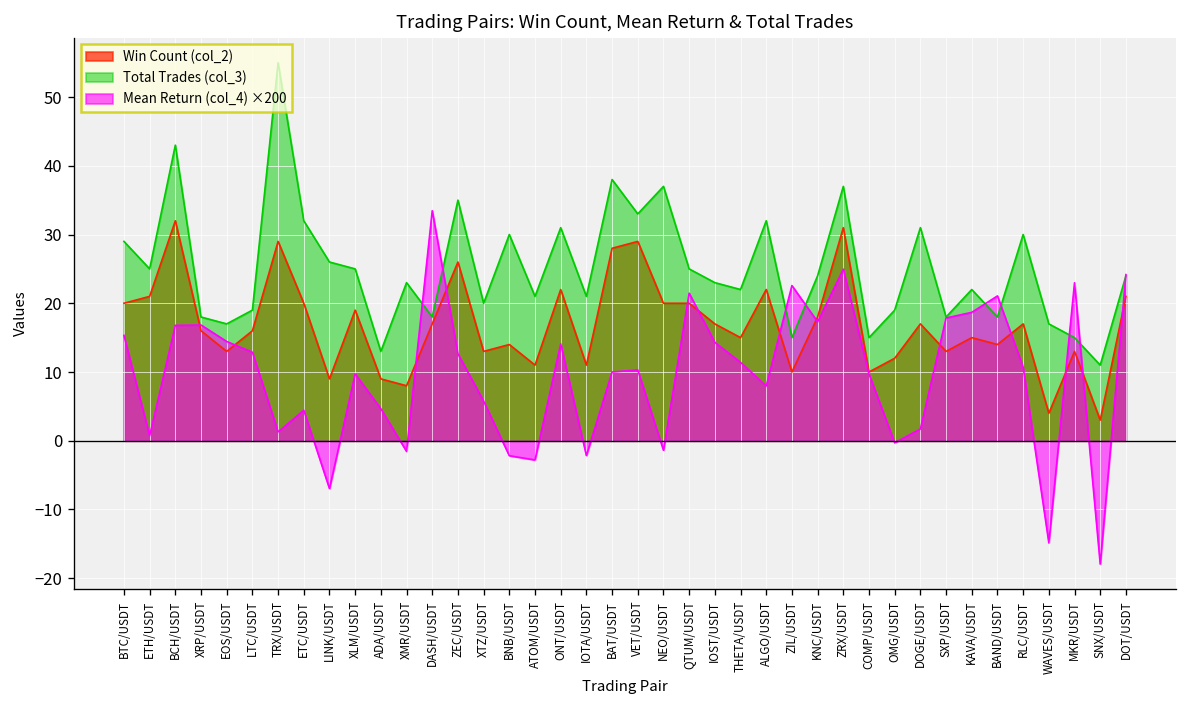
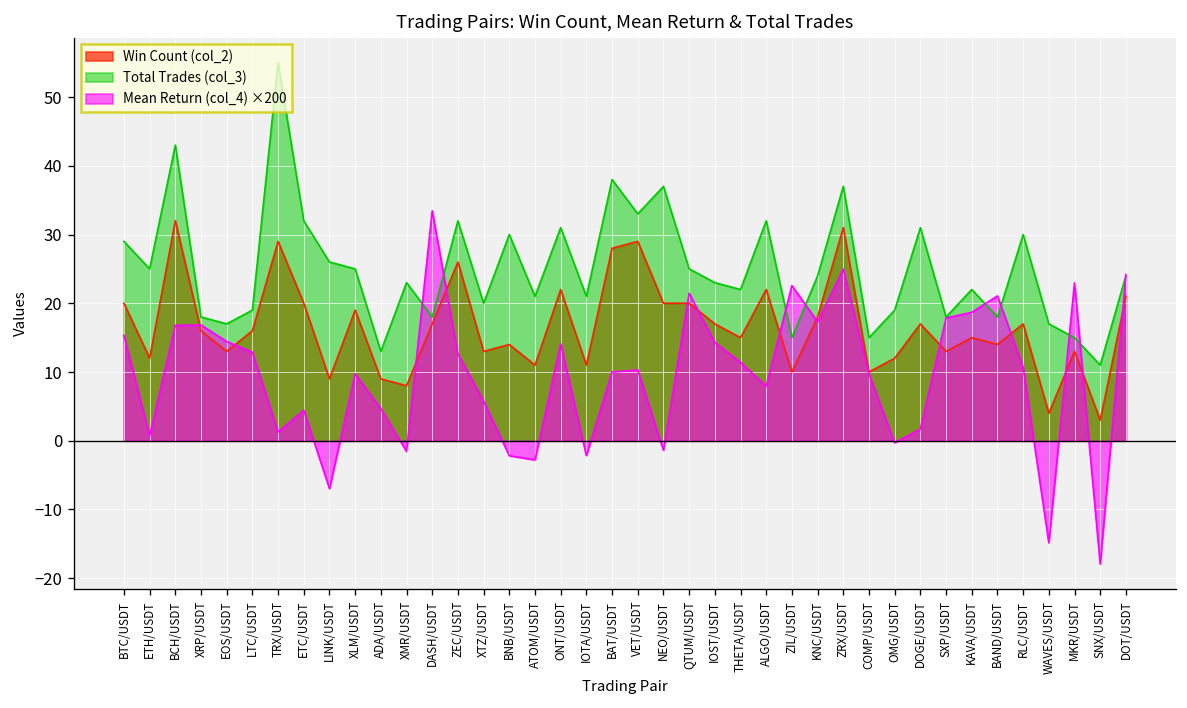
  {
    "Win Count (col_2)": {
      "BTC/USDT": 20,
-     "ETH/USDT": 21,
+     "ETH/USDT": 12,
      "BCH/USDT": 32,
      "XRP/USDT": 16,
      "EOS/USDT": 13,
      "LTC/USDT": 16,
      "TRX/USDT": 29,
      "ETC/USDT": 20,
      "LINK/USDT": 9,
      "XLM/USDT": 19,
      "ADA/USDT": 9,
      "XMR/USDT": 8,
      "DASH/USDT": 17,
      "ZEC/USDT": 26,
      "XTZ/USDT": 13,
      "BNB/USDT": 14,
      "ATOM/USDT": 11,
      "ONT/USDT": 22,
      "IOTA/USDT": 11,
      "BAT/USDT": 28,
      "VET/USDT": 29,
      "NEO/USDT": 20,
      "QTUM/USDT": 20,
      "IOST/USDT": 17,
      "THETA/USDT": 15,
      "ALGO/USDT": 22,
      "ZIL/USDT": 10,
      "KNC/USDT": 18,
      "ZRX/USDT": 31,
      "OMG/USDT": 12,
      "DOGE/USDT": 17,
      "SXP/USDT": 13,
      "KAVA/USDT": 15,
      "BAND/USDT": 14,
      "RLC/USDT": 17,
      "WAVES/USDT": 4,
      "MKR/USDT": 13,
      "SNX/USDT": 3,
      "DOT/USDT": 21
    },
    "Total Trades (col_3)": {
      "BTC/USDT": 29,
      "ETH/USDT": 25,
      "BCH/USDT": 43,
      "XRP/USDT": 18,
      "EOS/USDT": 17,
      "LTC/USDT": 19,
      "ETC/USDT": 32,
      "LINK/USDT": 26,
      "XLM/USDT": 25,
      "ADA/USDT": 13,
      "XMR/USDT": 23,
      "DASH/USDT": 18,
-     "ZEC/USDT": 35,
+     "ZEC/USDT": 32,
      "XTZ/USDT": 20,
      "BNB/USDT": 30,
      "ATOM/USDT": 21,
      "ONT/USDT": 31,
      "IOTA/USDT": 21,
      "BAT/USDT": 38,
      "VET/USDT": 33,
      "NEO/USDT": 37,
      "QTUM/USDT": 25,
      "IOST/USDT": 23,
      "THETA/USDT": 22,
      "ALGO/USDT": 32,
      "ZIL/USDT": 15,
      "KNC/USDT": 24,
      "ZRX/USDT": 37,
      "COMP/USDT": 15,
      "OMG/USDT": 19,
      "DOGE/USDT": 31,
      "KAVA/USDT": 22,
      "BAND/USDT": 18,
      "RLC/USDT": 30,
      "WAVES/USDT": 17,
      "MKR/USDT": 15,
      "SNX/USDT": 11
    }
  }
